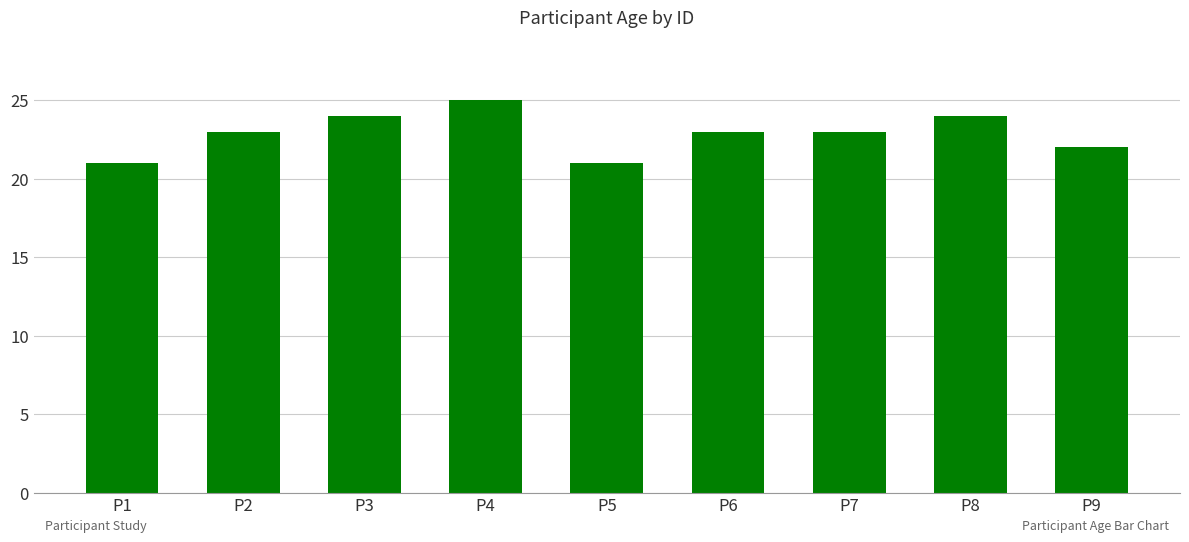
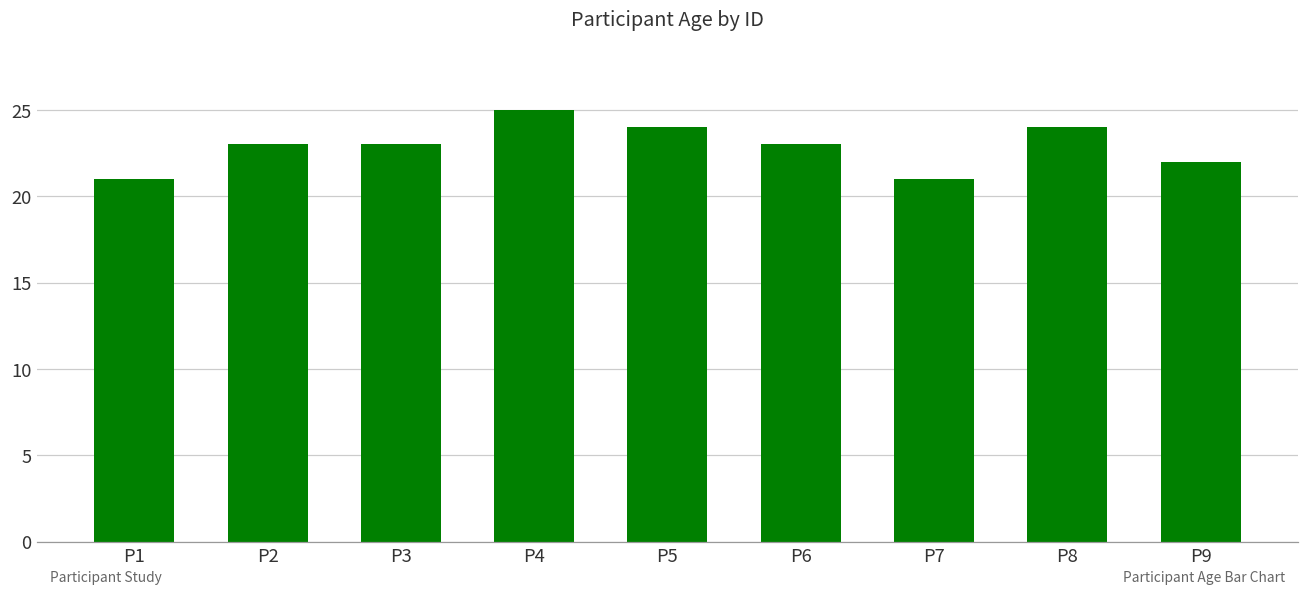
  {
    "P1": 21,
    "P2": 23,
-   "P3": 24,
+   "P3": 23,
    "P4": 25,
-   "P5": 21,
+   "P5": 24,
    "P6": 23,
-   "P7": 23,
+   "P7": 21,
    "P8": 24,
    "P9": 22
  }
